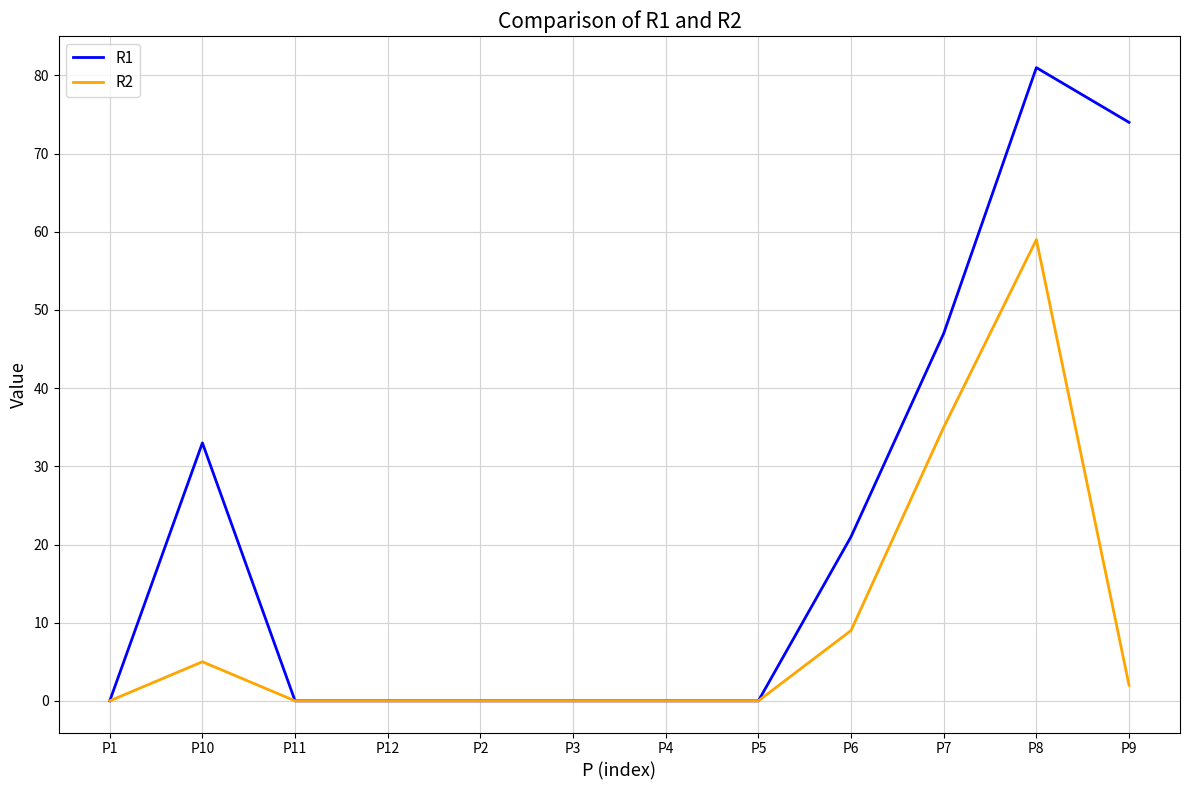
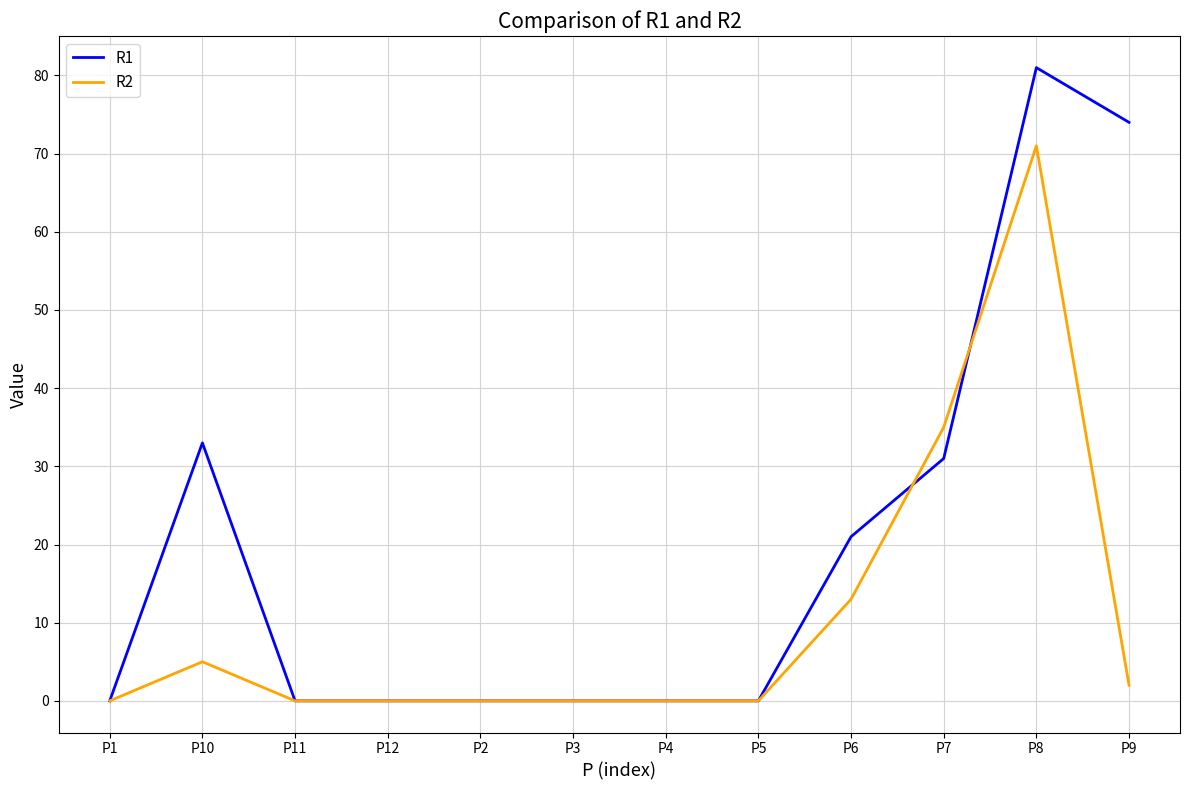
  {
    "R1": {
      "P10": 33,
      "P6": 21,
-     "P7": 47,
+     "P7": 31,
      "P8": 81,
      "P9": 74
    },
    "R2": {
      "P10": 5,
-     "P6": 9,
+     "P6": 13,
      "P7": 35,
-     "P8": 59,
+     "P8": 71,
      "P9": 2
    }
  }
